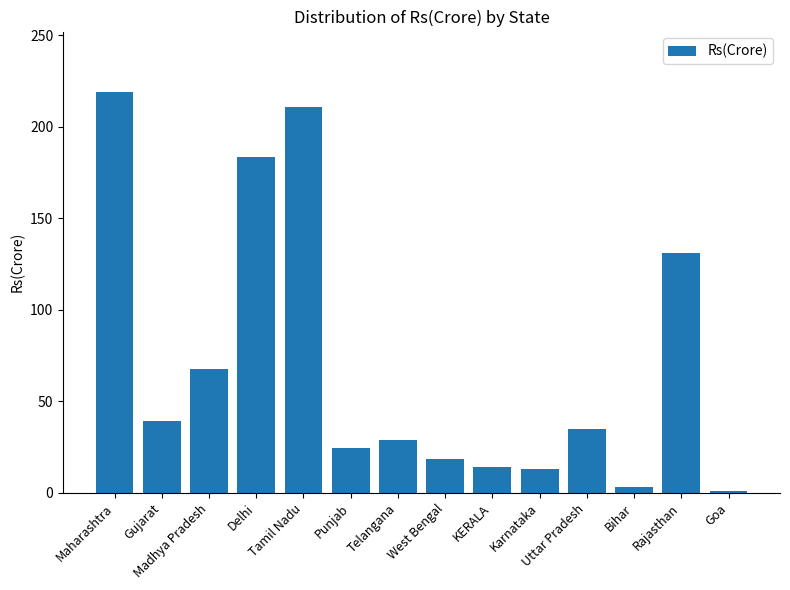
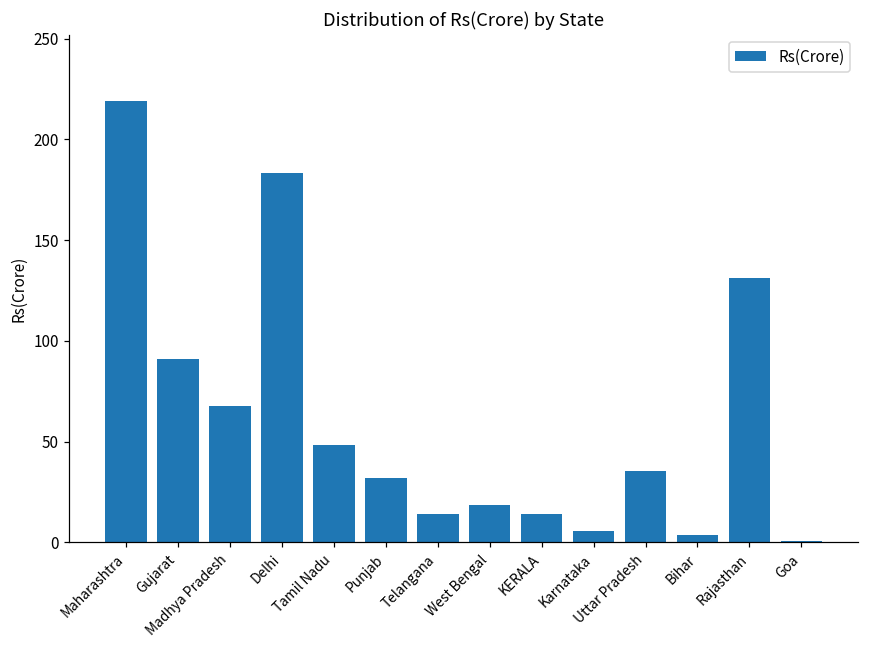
  {
    "Maharashtra": 219,
-   "Gujarat": 39,
+   "Gujarat": 91,
    "Madhya Pradesh": 68,
    "Delhi": 183,
-   "Tamil Nadu": 211,
-   "Punjab": 25,
-   "Telangana": 29,
+   "Tamil Nadu": 48,
+   "Punjab": 32,
+   "Telangana": 14,
    "West Bengal": 18,
    "KERALA": 14,
-   "Karnataka": 13,
+   "Karnataka": 6,
    "Uttar Pradesh": 35,
    "Bihar": 3,
    "Rajasthan": 131
  }
